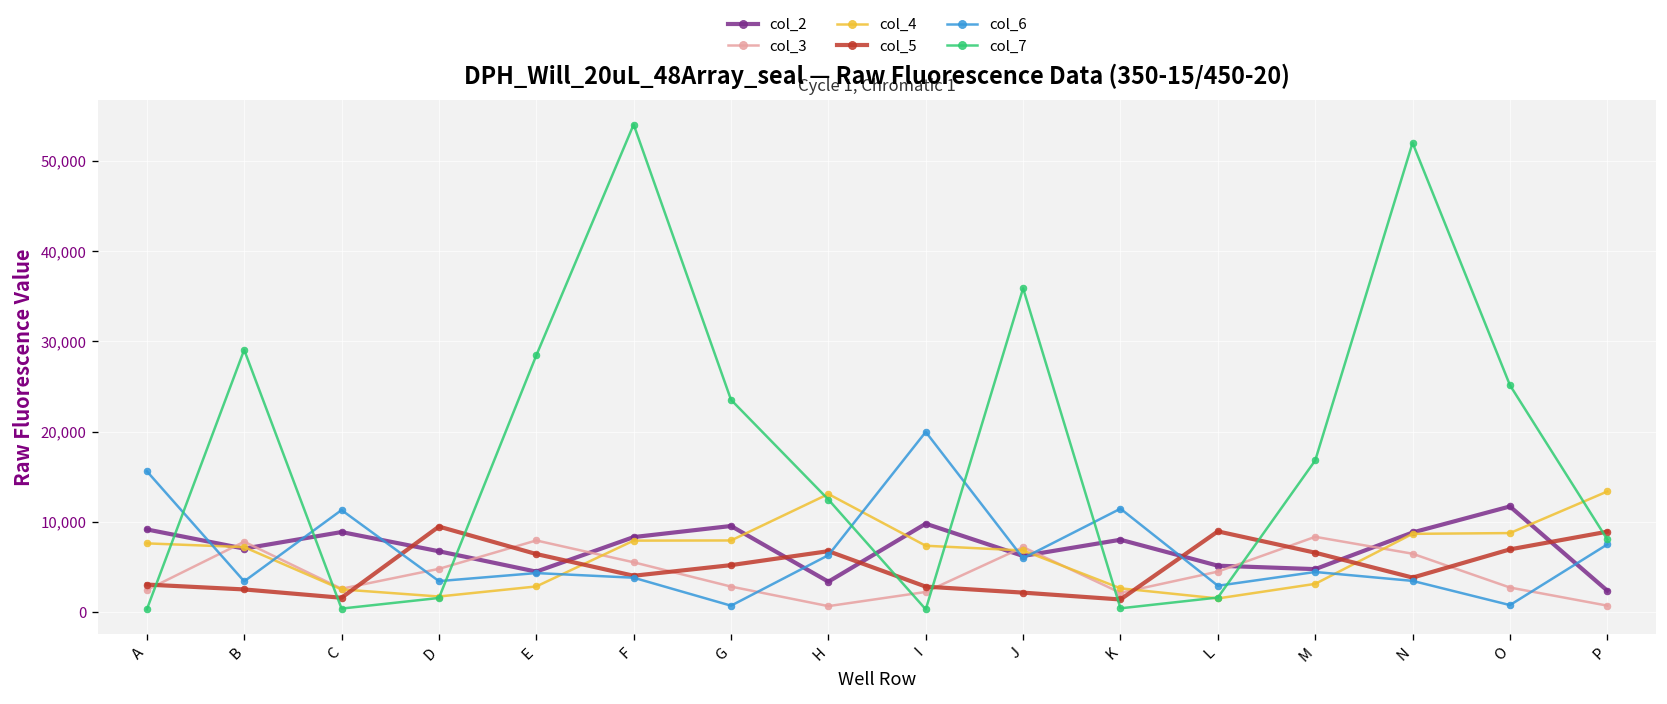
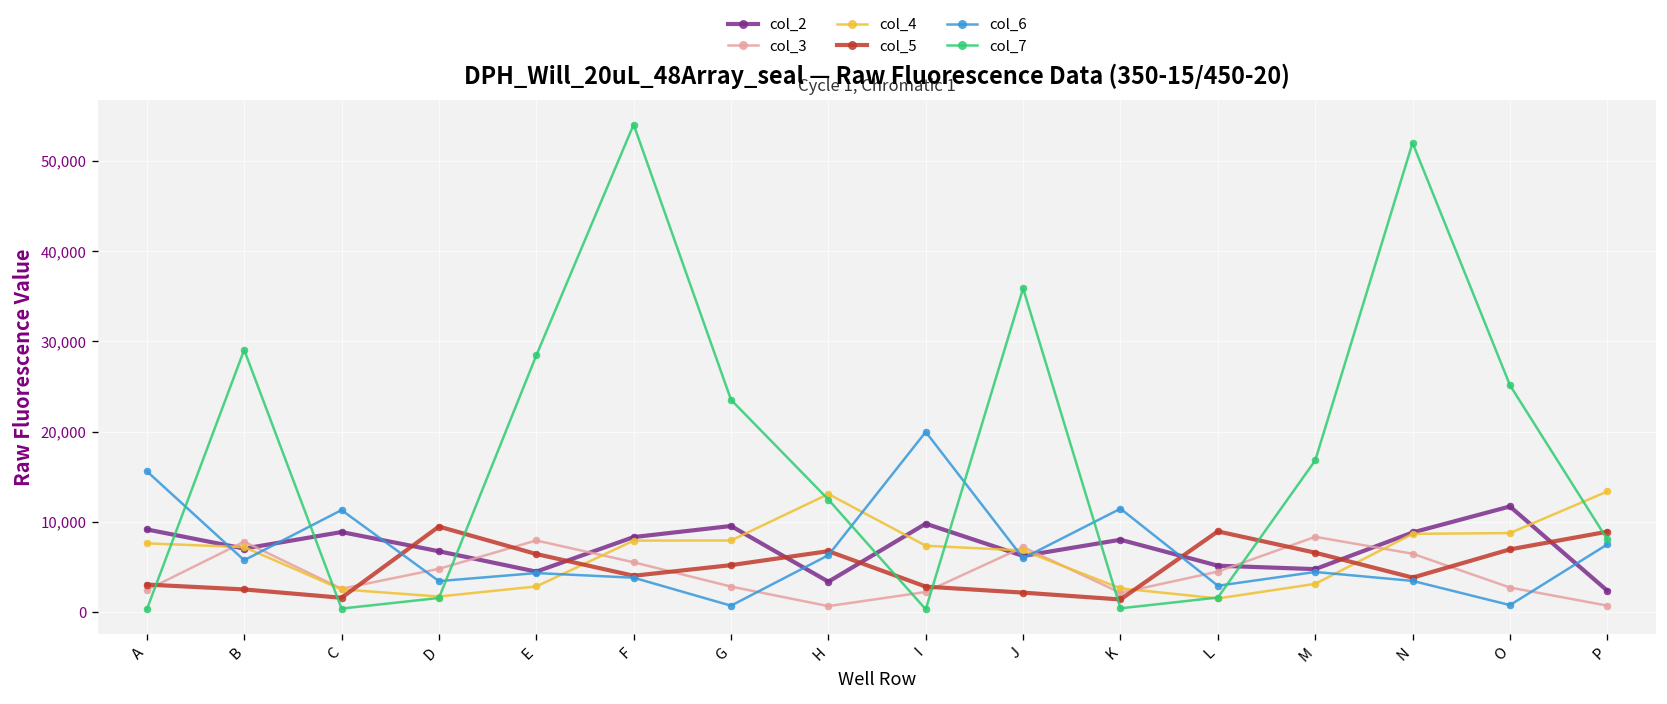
  {
    "col_2": {
      "A": "9,000",
      "C": "9,000",
      "D": "7,000",
      "F": "8,000",
      "G": "10,000",
      "H": "3,000",
      "I": "10,000",
      "K": "8,000",
      "L": "5,000",
      "O": "12,000",
      "P": "2,000"
    },
    "col_3": {
      "A": "2,000",
      "B": "8,000",
      "D": "5,000",
      "E": "8,000",
      "F": "6,000",
      "G": "3,000",
      "H": "1,000",
      "I": "2,000",
      "J": "7,000",
      "K": "2,000",
      "L": "4,000",
      "M": "8,000",
      "N": "6,000",
      "O": "3,000",
      "P": "1,000"
    },
    "col_4": {
      "A": "8,000",
      "E": "3,000",
      "F": "8,000",
      "G": "8,000",
      "H": "13,000",
      "I": "7,000",
      "J": "7,000",
      "K": "3,000",
      "M": "3,000",
      "O": "9,000",
      "P": "13,000"
    },
    "col_5": {
      "A": "3,000",
      "B": "2,000",
      "C": "2,000",
      "D": "9,000",
      "E": "6,000",
      "G": "5,000",
      "H": "7,000",
      "I": "3,000",
      "J": "2,000",
      "K": "1,000",
      "L": "9,000",
      "M": "7,000",
      "N": "4,000",
      "O": "7,000",
      "P": "9,000"
    },
    "col_6": {
      "A": "16,000",
-     "B": "3,000",
+     "B": "6,000",
      "C": "11,000",
      "D": "3,000",
      "G": "1,000",
      "H": "6,000",
      "I": "20,000",
      "K": "11,000",
      "L": "3,000",
      "N": "3,000",
      "O": "1,000",
      "P": "7,000"
    },
    "col_7": {
      "A": "0",
      "B": "29,000",
      "C": "0",
      "E": "28,000",
      "F": "54,000",
      "G": "24,000",
      "H": "12,000",
      "I": "0",
      "J": "36,000",
      "K": "0",
      "M": "17,000",
      "N": "52,000",
      "O": "25,000",
      "P": "8,000"
    }
  }
